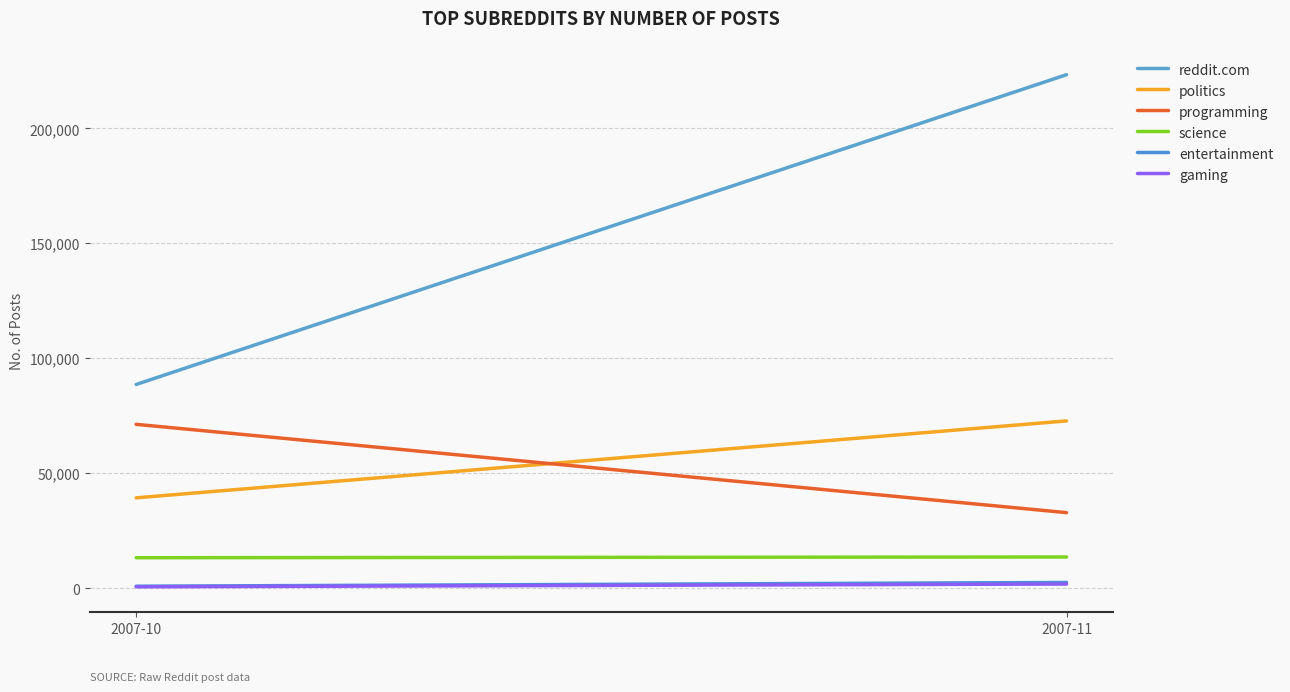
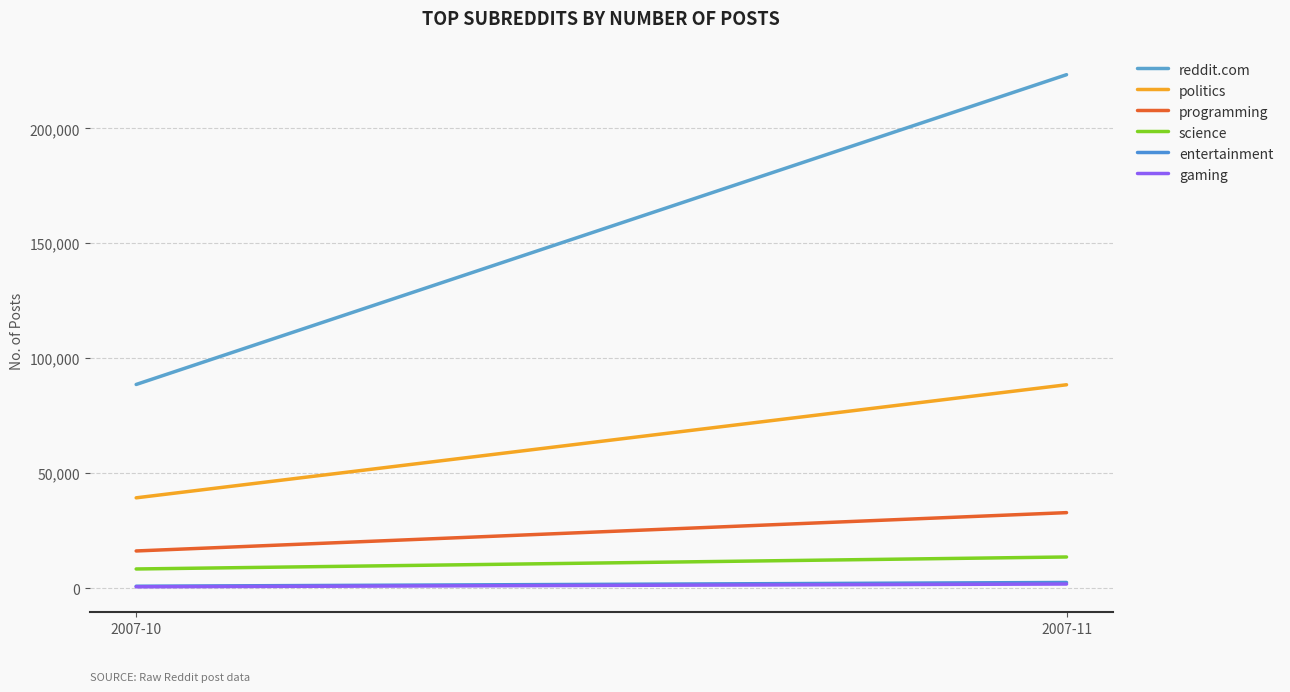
  {
    "politics": {
      "2007-10": "39,000",
-     "2007-11": "73,000"
+     "2007-11": "88,000"
    },
    "programming": {
-     "2007-10": "71,000",
+     "2007-10": "16,000",
      "2007-11": "33,000"
    },
    "science": {
-     "2007-10": "13,000",
+     "2007-10": "8,000",
      "2007-11": "14,000"
    }
  }
